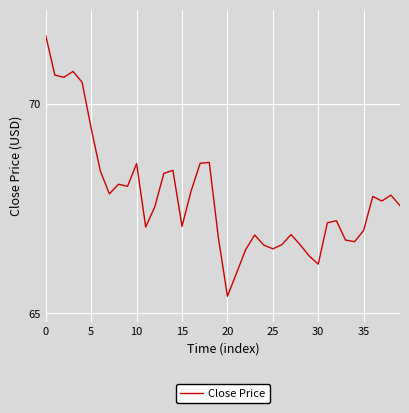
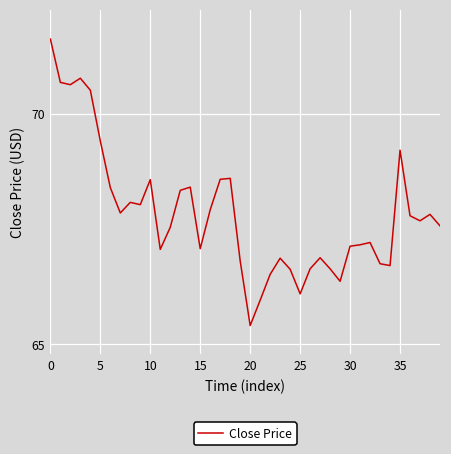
  {
    "0": 71.6,
    "5": 69.4,
    "10": 68.6,
    "15": 67.1,
    "20": 65.4,
-   "25": 66.5,
-   "30": 66.2,
-   "35": 67.0
+   "25": 66.1,
+   "30": 67.1,
+   "35": 69.2
  }
